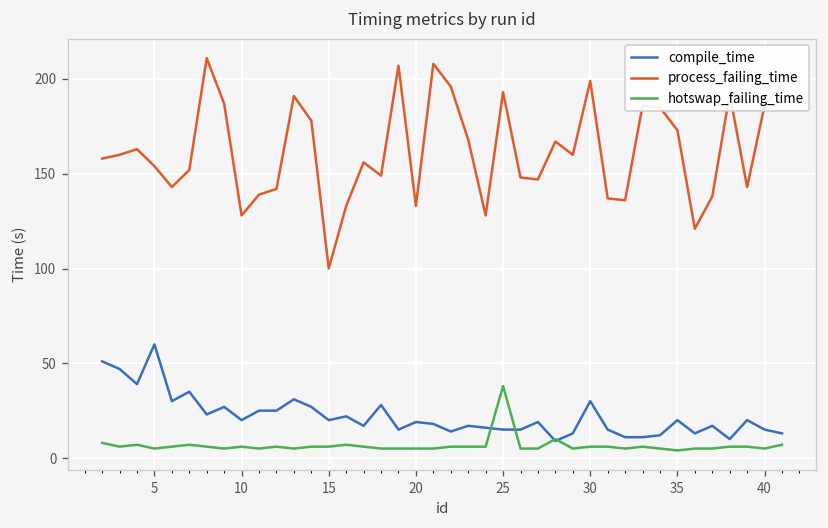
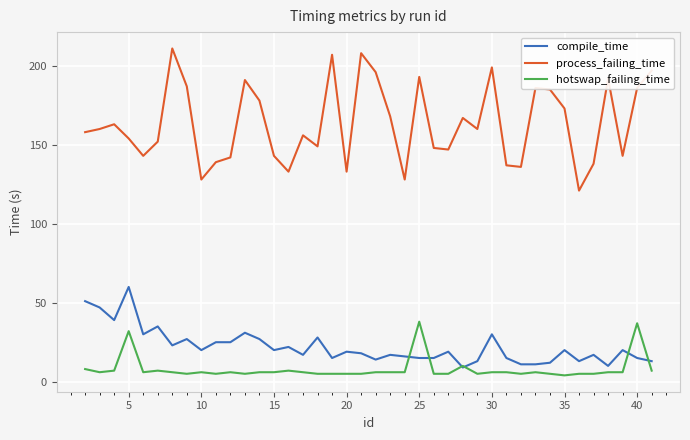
  {
    "compile_time": {
      "5": 60,
      "10": 20,
      "15": 20,
      "20": 19,
      "25": 15,
      "30": 30,
      "35": 20,
      "40": 15
    },
    "process_failing_time": {
      "5": 154,
      "10": 128,
-     "15": 100,
+     "15": 143,
      "20": 133,
      "25": 193,
      "30": 199,
      "35": 173
    },
    "hotswap_failing_time": {
-     "5": 5,
+     "5": 32,
      "10": 6,
      "15": 6,
      "20": 5,
      "25": 38,
      "30": 6,
      "35": 4,
-     "40": 5
+     "40": 37
    }
  }
